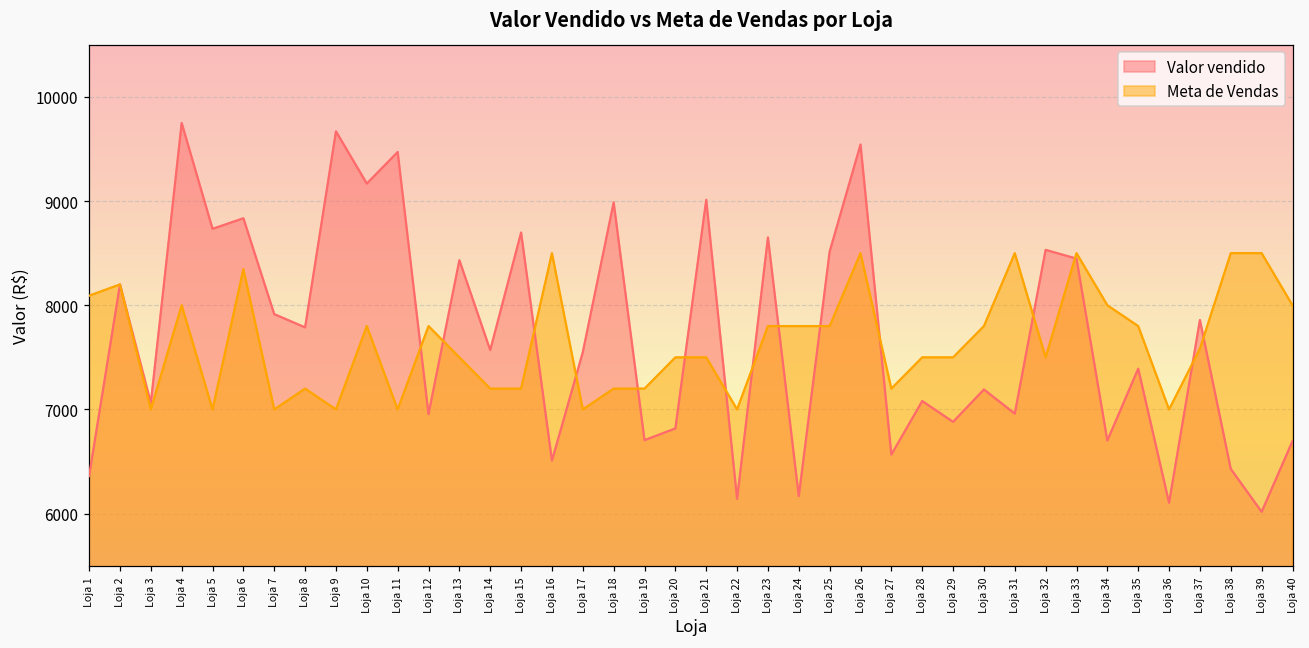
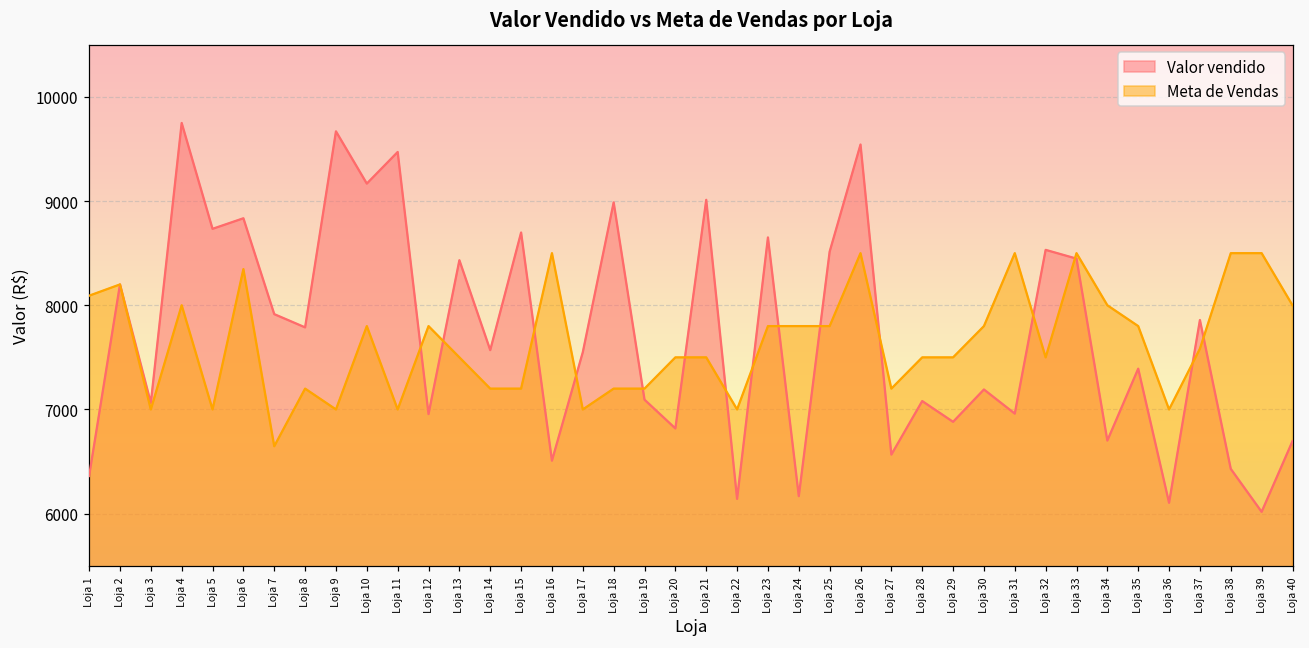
  {
    "Valor vendido": {
      "Loja 1": 6400,
      "Loja 3": 7100,
      "Loja 4": 9700,
      "Loja 5": 8700,
      "Loja 6": 8800,
      "Loja 7": 7900,
      "Loja 8": 7800,
      "Loja 9": 9700,
      "Loja 10": 9200,
      "Loja 11": 9500,
      "Loja 12": 7000,
      "Loja 13": 8400,
      "Loja 14": 7600,
      "Loja 15": 8700,
      "Loja 16": 6500,
      "Loja 17": 7500,
      "Loja 18": 9000,
-     "Loja 19": 6700,
+     "Loja 19": 7100,
      "Loja 20": 6800,
      "Loja 21": 9000,
      "Loja 22": 6100,
      "Loja 23": 8700,
      "Loja 24": 6200,
      "Loja 25": 8500,
      "Loja 26": 9500,
      "Loja 27": 6600,
      "Loja 28": 7100,
      "Loja 29": 6900,
      "Loja 30": 7200,
      "Loja 31": 7000,
      "Loja 32": 8500,
      "Loja 33": 8400,
      "Loja 34": 6700,
      "Loja 35": 7400,
      "Loja 36": 6100,
      "Loja 37": 7900,
      "Loja 38": 6400,
      "Loja 39": 6000,
      "Loja 40": 6700
    },
    "Meta de Vendas": {
      "Loja 1": 8100,
      "Loja 3": 7000,
      "Loja 4": 8000,
      "Loja 5": 7000,
      "Loja 6": 8300,
-     "Loja 7": 7000,
+     "Loja 7": 6600,
      "Loja 8": 7200,
      "Loja 9": 7000,
      "Loja 10": 7800,
      "Loja 11": 7000,
      "Loja 12": 7800,
      "Loja 13": 7500,
      "Loja 14": 7200,
      "Loja 15": 7200,
      "Loja 16": 8500,
      "Loja 17": 7000,
      "Loja 18": 7200,
      "Loja 19": 7200,
      "Loja 20": 7500,
      "Loja 21": 7500,
      "Loja 22": 7000,
      "Loja 23": 7800,
      "Loja 24": 7800,
      "Loja 25": 7800,
      "Loja 26": 8500,
      "Loja 27": 7200,
      "Loja 28": 7500,
      "Loja 29": 7500,
      "Loja 30": 7800,
      "Loja 31": 8500,
      "Loja 32": 7500,
      "Loja 33": 8500,
      "Loja 34": 8000,
      "Loja 35": 7800,
      "Loja 36": 7000,
      "Loja 37": 7600,
      "Loja 38": 8500,
      "Loja 39": 8500,
      "Loja 40": 8000
    }
  }
